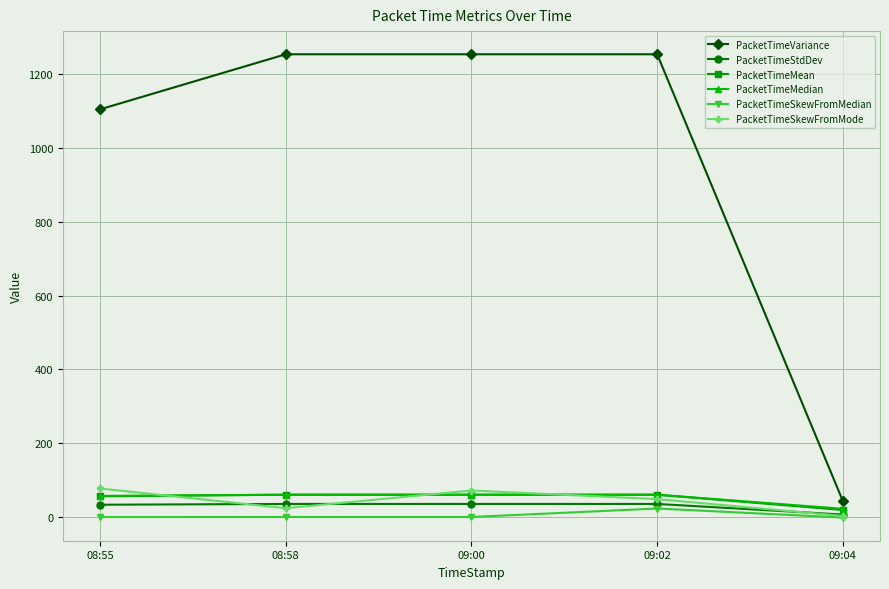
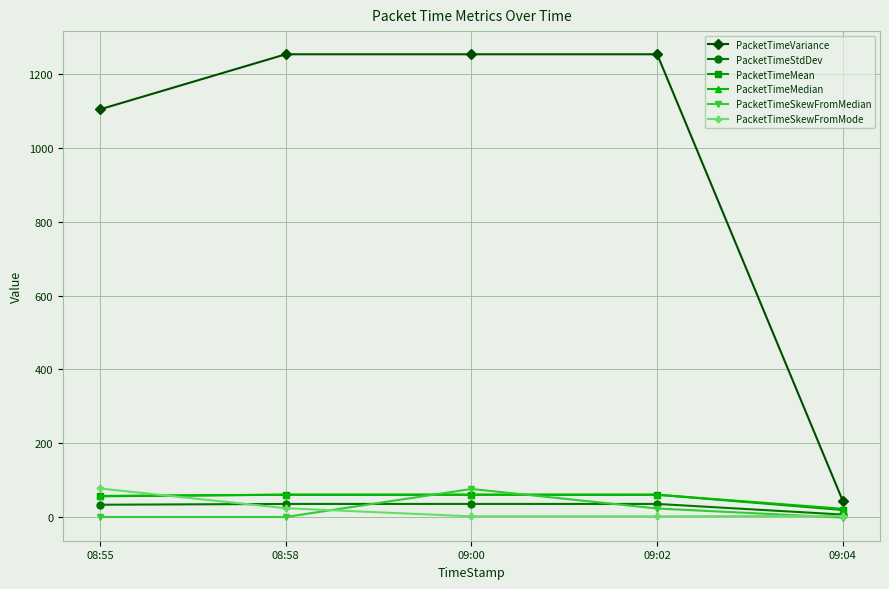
  {
    "PacketTimeSkewFromMedian": {
      "08:55": 0,
      "08:58": 0,
-     "09:00": 0,
+     "09:00": 80,
      "09:02": 20
    },
    "PacketTimeSkewFromMode": {
      "08:55": 80,
      "08:58": 20,
-     "09:00": 70,
-     "09:02": 50
+     "09:00": 0,
+     "09:02": 0
    }
  }
